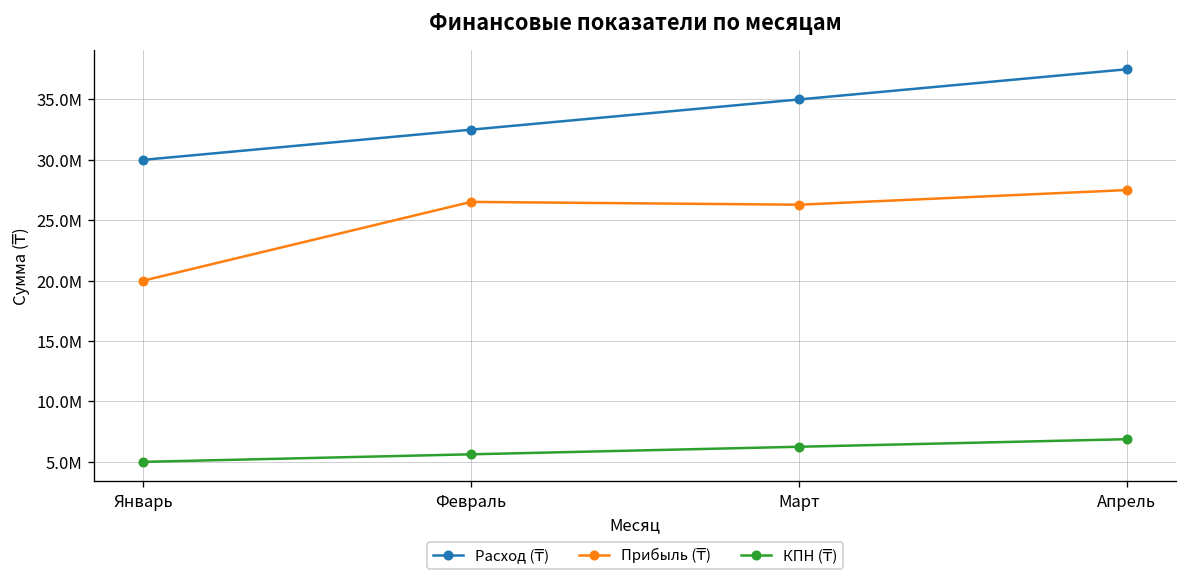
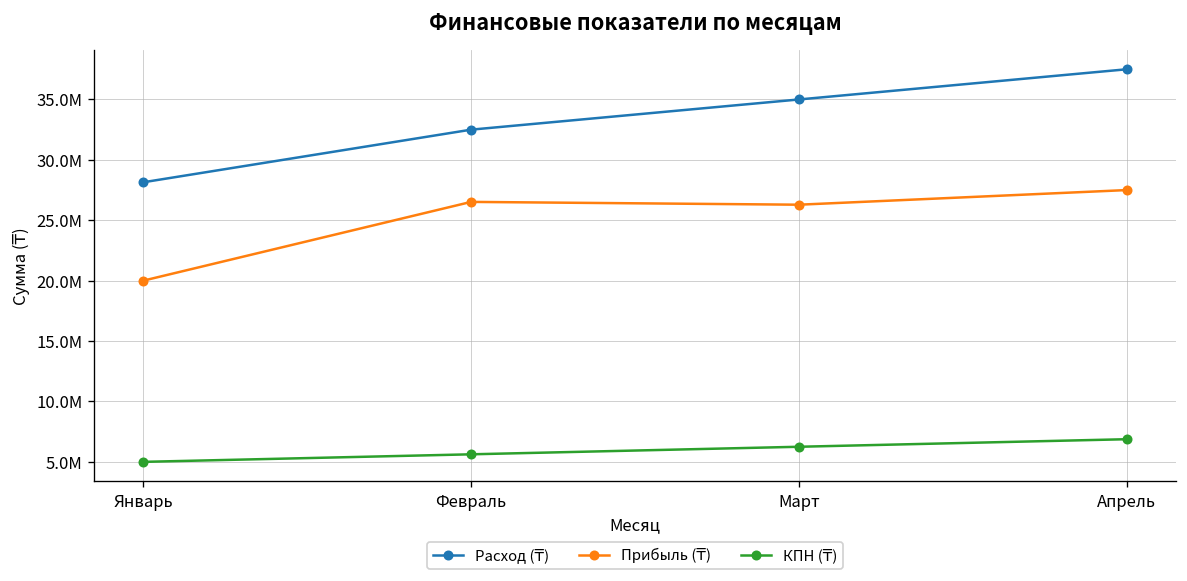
  {
    "Расход (₸)": {
-     "Январь": 30000000,
+     "Январь": 28100000,
      "Февраль": 32500000,
      "Март": 35000000,
      "Апрель": 37500000
    },
    "Прибыль (₸)": {
      "Январь": 20000000,
      "Февраль": 26500000,
      "Март": 26300000,
      "Апрель": 27500000
    },
    "КПН (₸)": {
      "Январь": 5000000,
      "Февраль": 5600000,
      "Март": 6300000,
      "Апрель": 6900000
    }
  }
